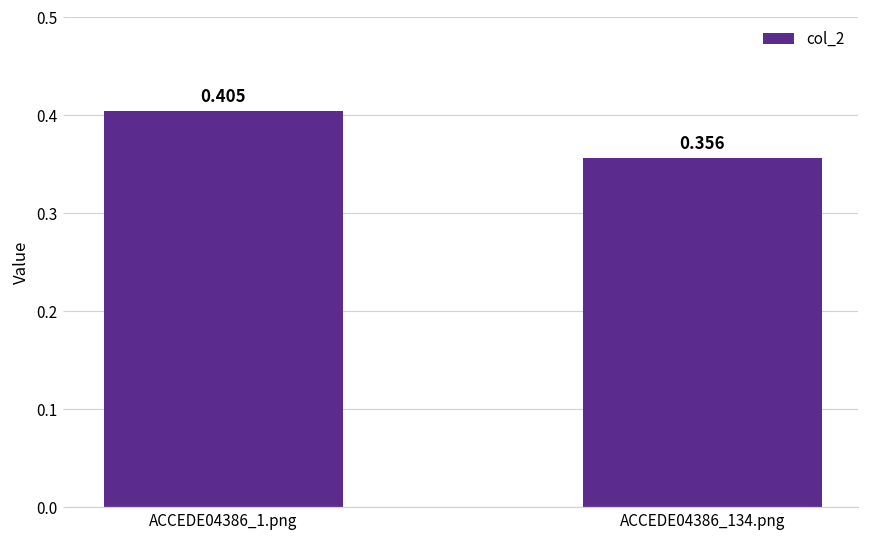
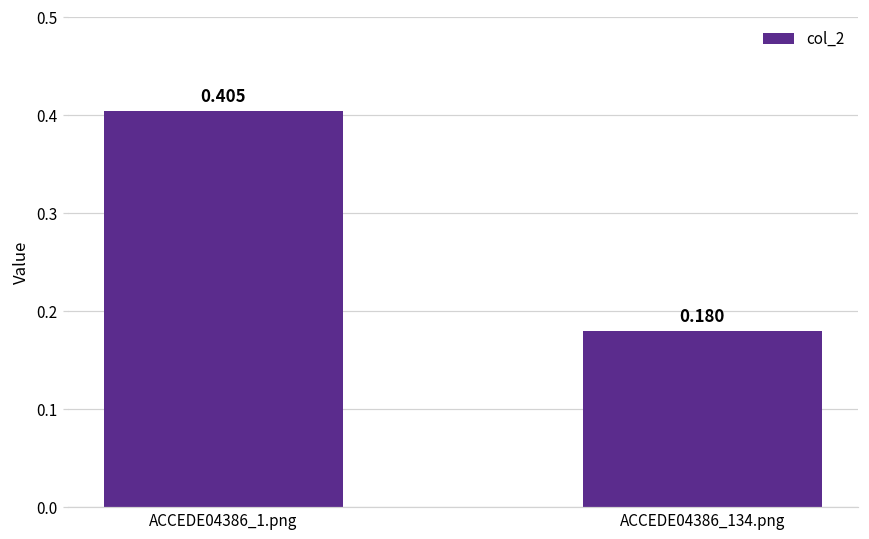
  {
    "ACCEDE04386_1.png": 0.405,
-   "ACCEDE04386_134.png": 0.356
+   "ACCEDE04386_134.png": 0.180
  }
